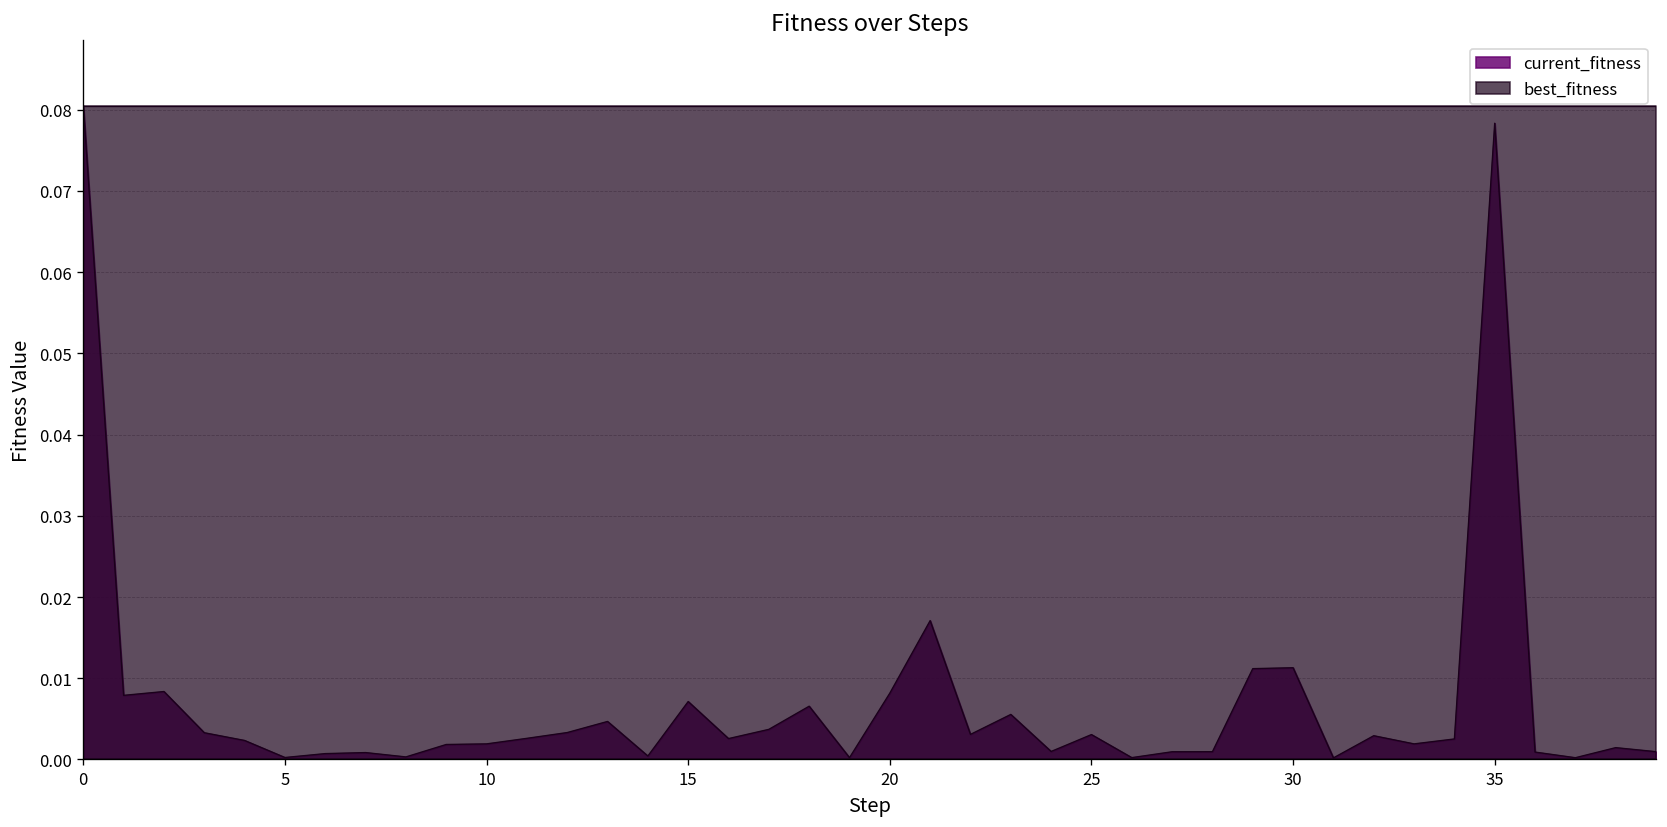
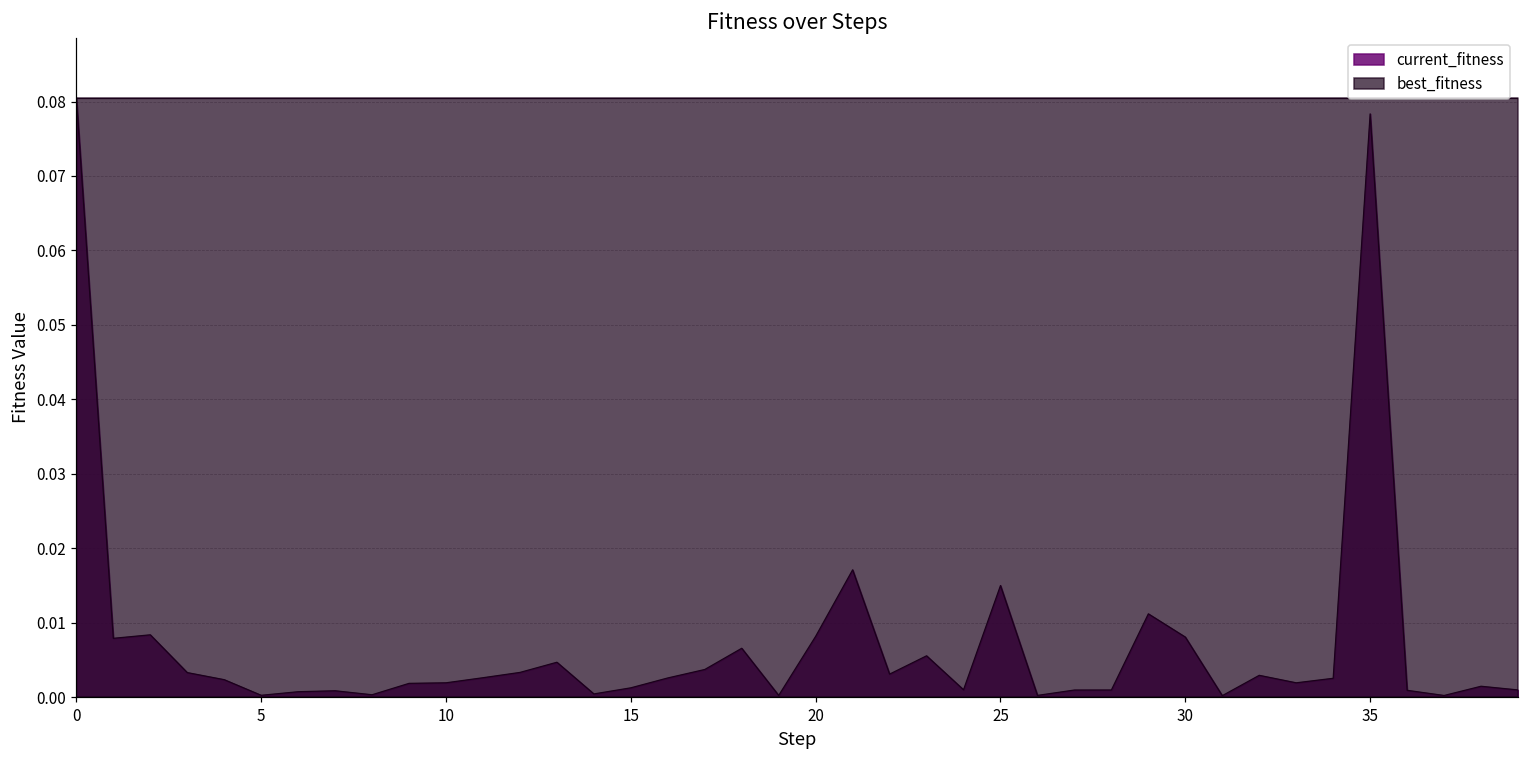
  {
    "current_fitness": {
      "5": 0.000,
      "10": 0.002,
-     "15": 0.007,
+     "15": 0.001,
      "20": 0.008,
-     "25": 0.003,
-     "30": 0.011,
+     "25": 0.015,
+     "30": 0.008,
      "35": 0.078
    },
    "best_fitness": {
      "5": 0.081,
      "10": 0.081,
      "15": 0.081,
      "20": 0.081,
      "25": 0.081,
      "30": 0.081,
      "35": 0.081
    }
  }
